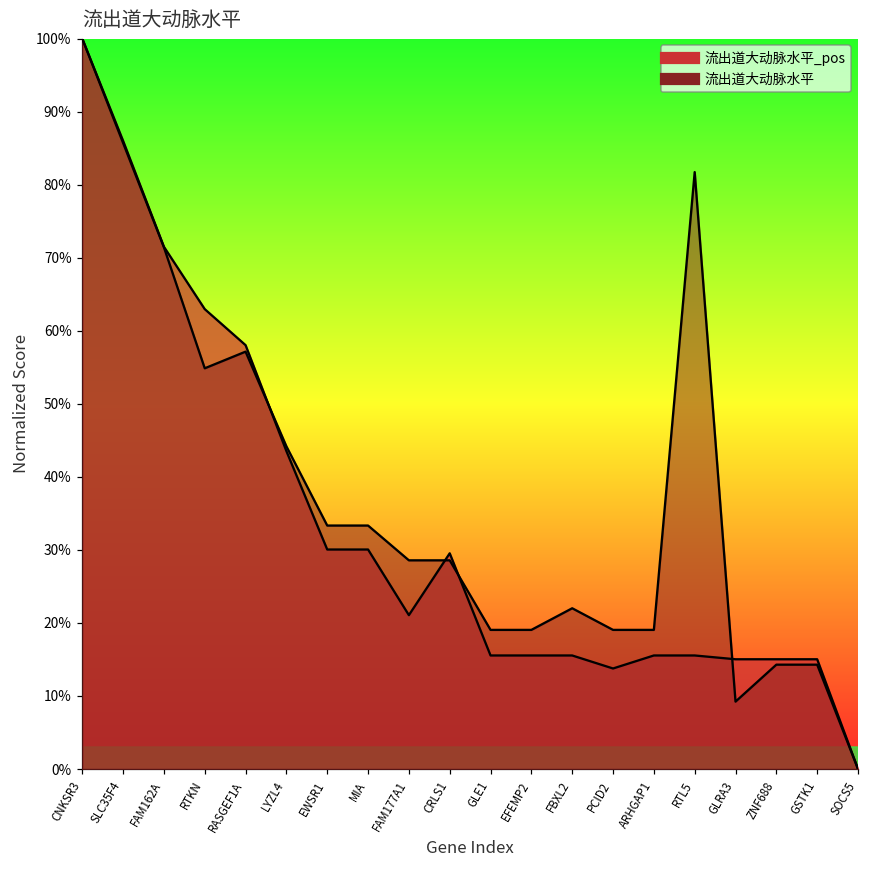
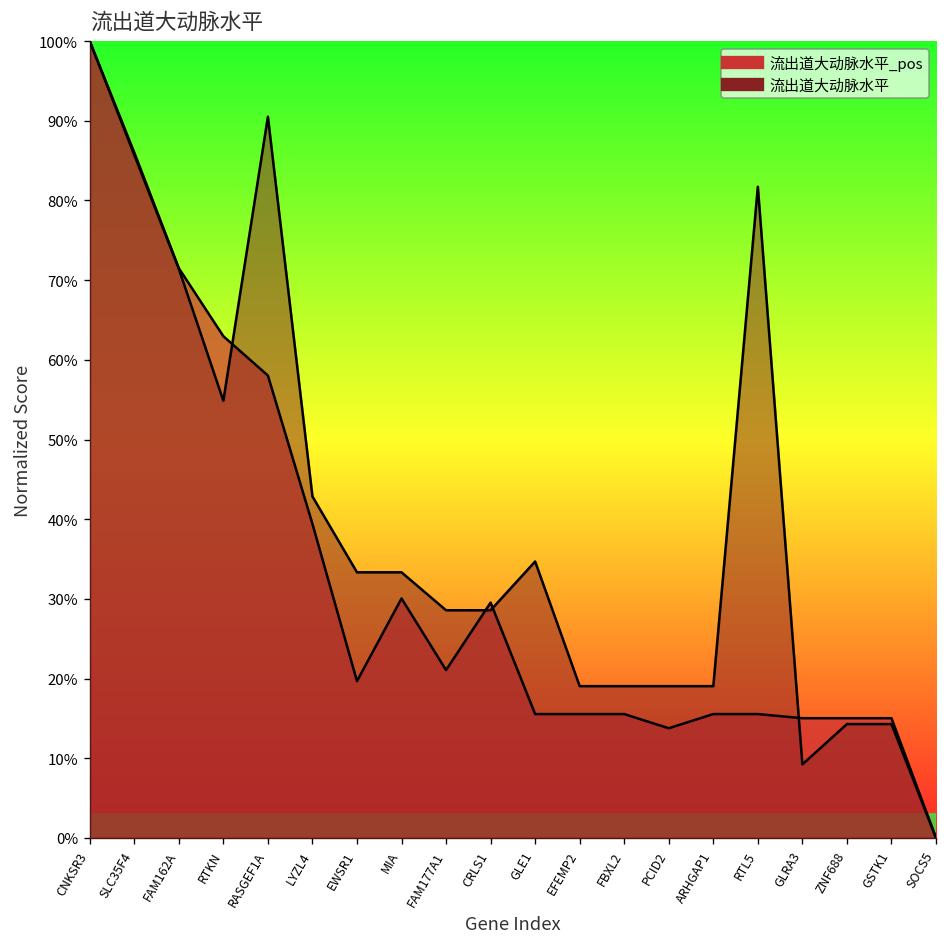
  {
    "流出道大动脉水平_pos": {
      "RTKN": "63%",
      "RASGEF1A": "58%",
-     "LYZL4": "44%",
-     "EWSR1": "30%",
+     "LYZL4": "39%",
+     "EWSR1": "20%",
      "MIA": "30%",
      "FAM177A1": "21%",
      "CRLS1": "30%",
      "GLE1": "16%",
      "EFEMP2": "16%",
      "FBXL2": "16%",
      "PCID2": "14%",
      "ARHGAP1": "16%",
      "RTL5": "16%",
      "GLRA3": "15%",
      "ZNF688": "15%",
      "GSTK1": "15%"
    },
    "流出道大动脉水平": {
      "RTKN": "55%",
-     "RASGEF1A": "57%",
-     "LYZL4": "44%",
+     "RASGEF1A": "91%",
+     "LYZL4": "43%",
      "EWSR1": "33%",
      "MIA": "33%",
      "FAM177A1": "29%",
      "CRLS1": "29%",
-     "GLE1": "19%",
+     "GLE1": "35%",
      "EFEMP2": "19%",
-     "FBXL2": "22%",
+     "FBXL2": "19%",
      "PCID2": "19%",
      "ARHGAP1": "19%",
      "RTL5": "82%",
      "GLRA3": "9%",
      "ZNF688": "14%",
      "GSTK1": "14%"
    }
  }
